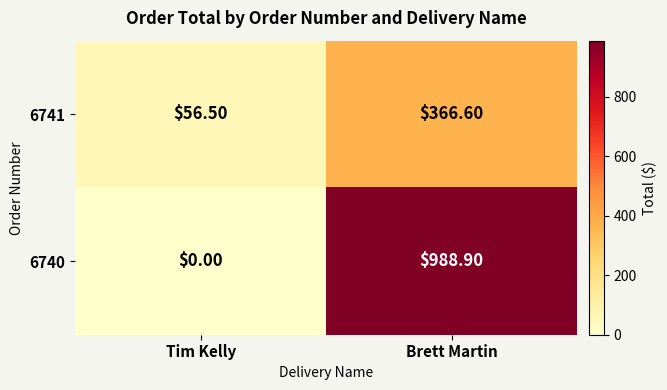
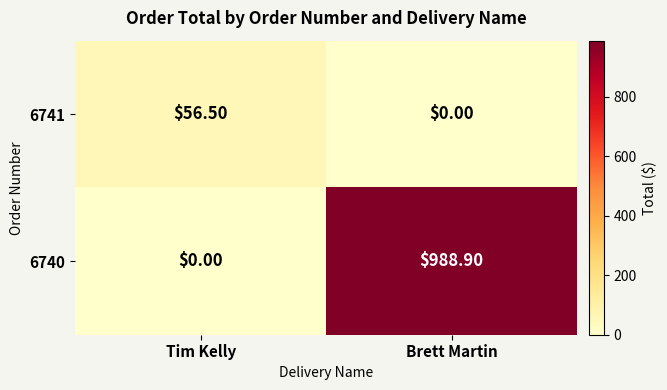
  {
    "6741": {
      "Tim Kelly": "$56.50",
-     "Brett Martin": "$366.60"
+     "Brett Martin": "$0.00"
    },
    "6740": {
      "Tim Kelly": "$0.00",
      "Brett Martin": "$988.90"
    }
  }
